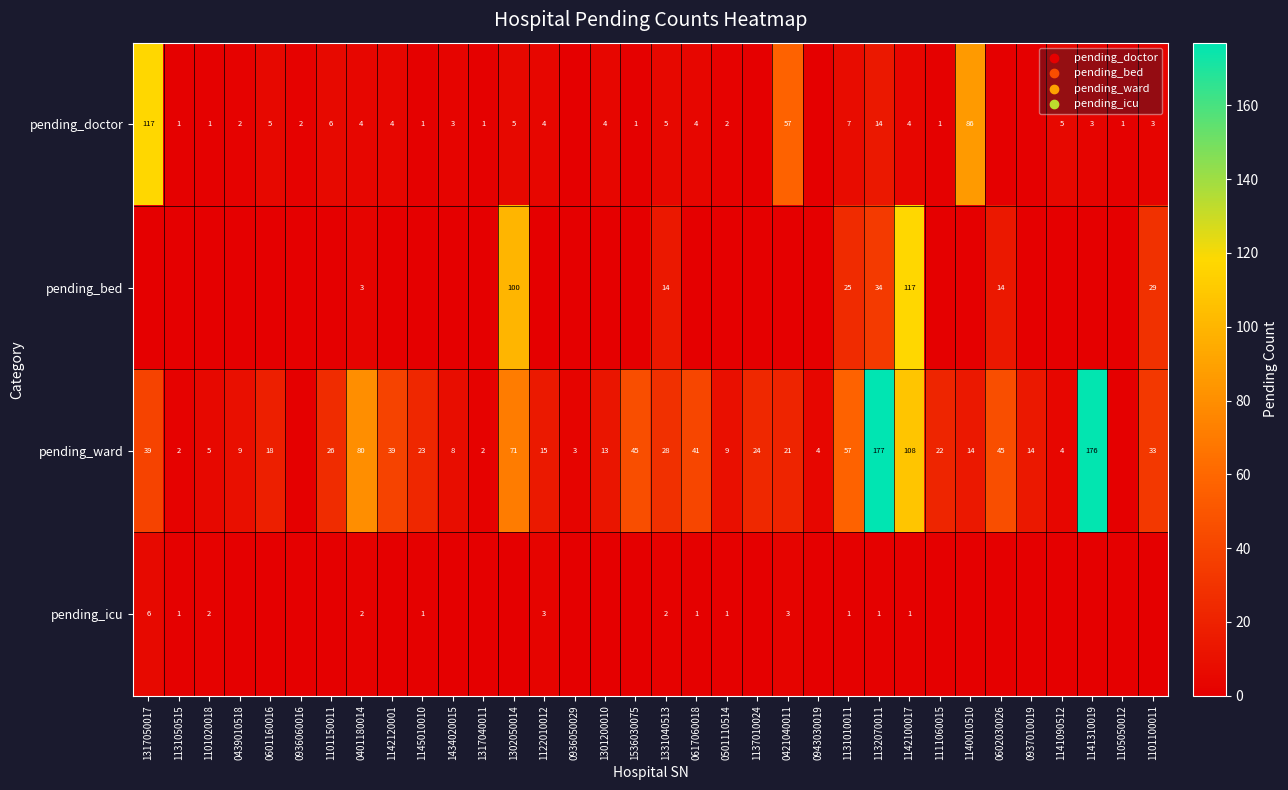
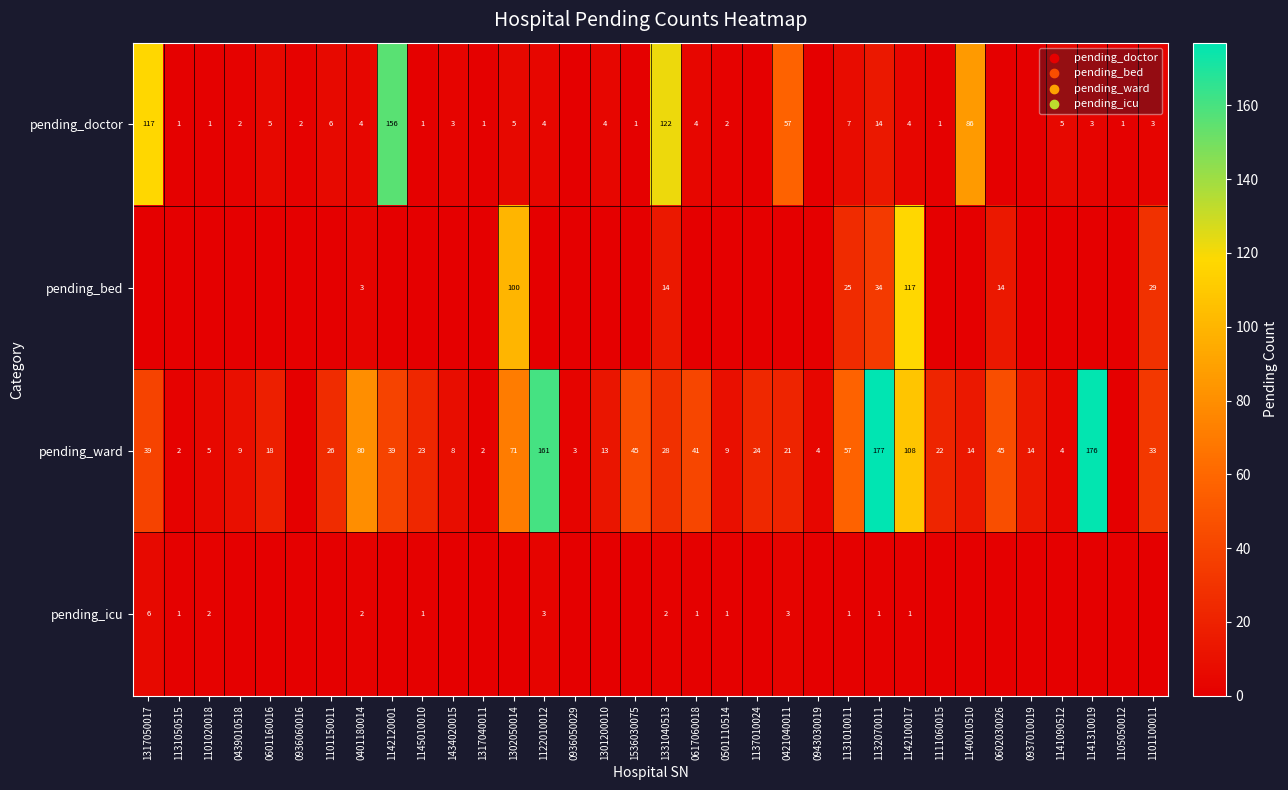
  {
    "pending_doctor": {
      "1317050017": 117,
      "1131050515": 1,
      "1101020018": 1,
      "0439010518": 2,
      "0601160016": 5,
      "0936060016": 2,
      "1101150011": 6,
      "0401180014": 4,
-     "1142120001": 4,
+     "1142120001": 156,
      "1145010010": 1,
      "1434020015": 3,
      "1317040011": 1,
      "1302050014": 5,
      "1122010012": 4,
      "1301200010": 4,
      "1536030075": 1,
-     "1331040513": 5,
+     "1331040513": 122,
      "0617060018": 4,
      "0501110514": 2,
      "0421040011": 57,
      "1131010011": 7,
      "1132070011": 14,
      "1142100017": 4,
      "1111060015": 1,
      "1140010510": 86,
      "1141090512": 5,
      "1141310019": 3,
      "1105050012": 1,
      "1101100011": 3
    },
    "pending_bed": {
      "0401180014": 3,
      "1302050014": 100,
      "1331040513": 14,
      "1131010011": 25,
      "1132070011": 34,
      "1142100017": 117,
      "0602030026": 14,
      "1101100011": 29
    },
    "pending_ward": {
      "1317050017": 39,
      "1131050515": 2,
      "1101020018": 5,
      "0439010518": 9,
      "0601160016": 18,
      "1101150011": 26,
      "0401180014": 80,
      "1142120001": 39,
      "1145010010": 23,
      "1434020015": 8,
      "1317040011": 2,
      "1302050014": 71,
-     "1122010012": 15,
+     "1122010012": 161,
      "0936050029": 3,
      "1301200010": 13,
      "1536030075": 45,
      "1331040513": 28,
      "0617060018": 41,
      "0501110514": 9,
      "1137010024": 24,
      "0421040011": 21,
      "0943030019": 4,
      "1131010011": 57,
      "1132070011": 177,
      "1142100017": 108,
      "1111060015": 22,
      "1140010510": 14,
      "0602030026": 45,
      "0937010019": 14,
      "1141090512": 4,
      "1141310019": 176,
      "1101100011": 33
    },
    "pending_icu": {
      "1317050017": 6,
      "1131050515": 1,
      "1101020018": 2,
      "0401180014": 2,
      "1145010010": 1,
      "1122010012": 3,
      "1331040513": 2,
      "0617060018": 1,
      "0501110514": 1,
      "0421040011": 3,
      "1131010011": 1,
      "1132070011": 1,
      "1142100017": 1
    }
  }
